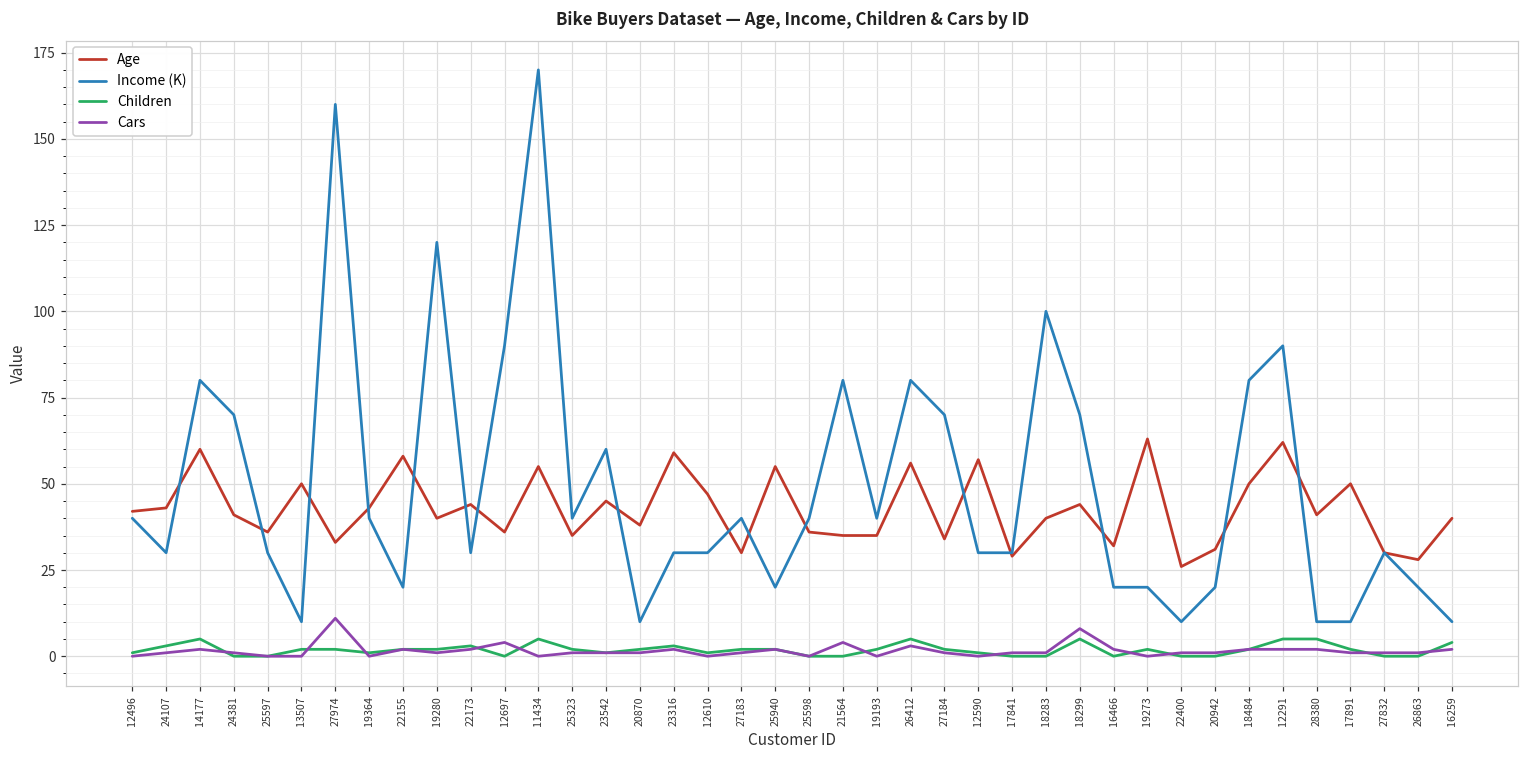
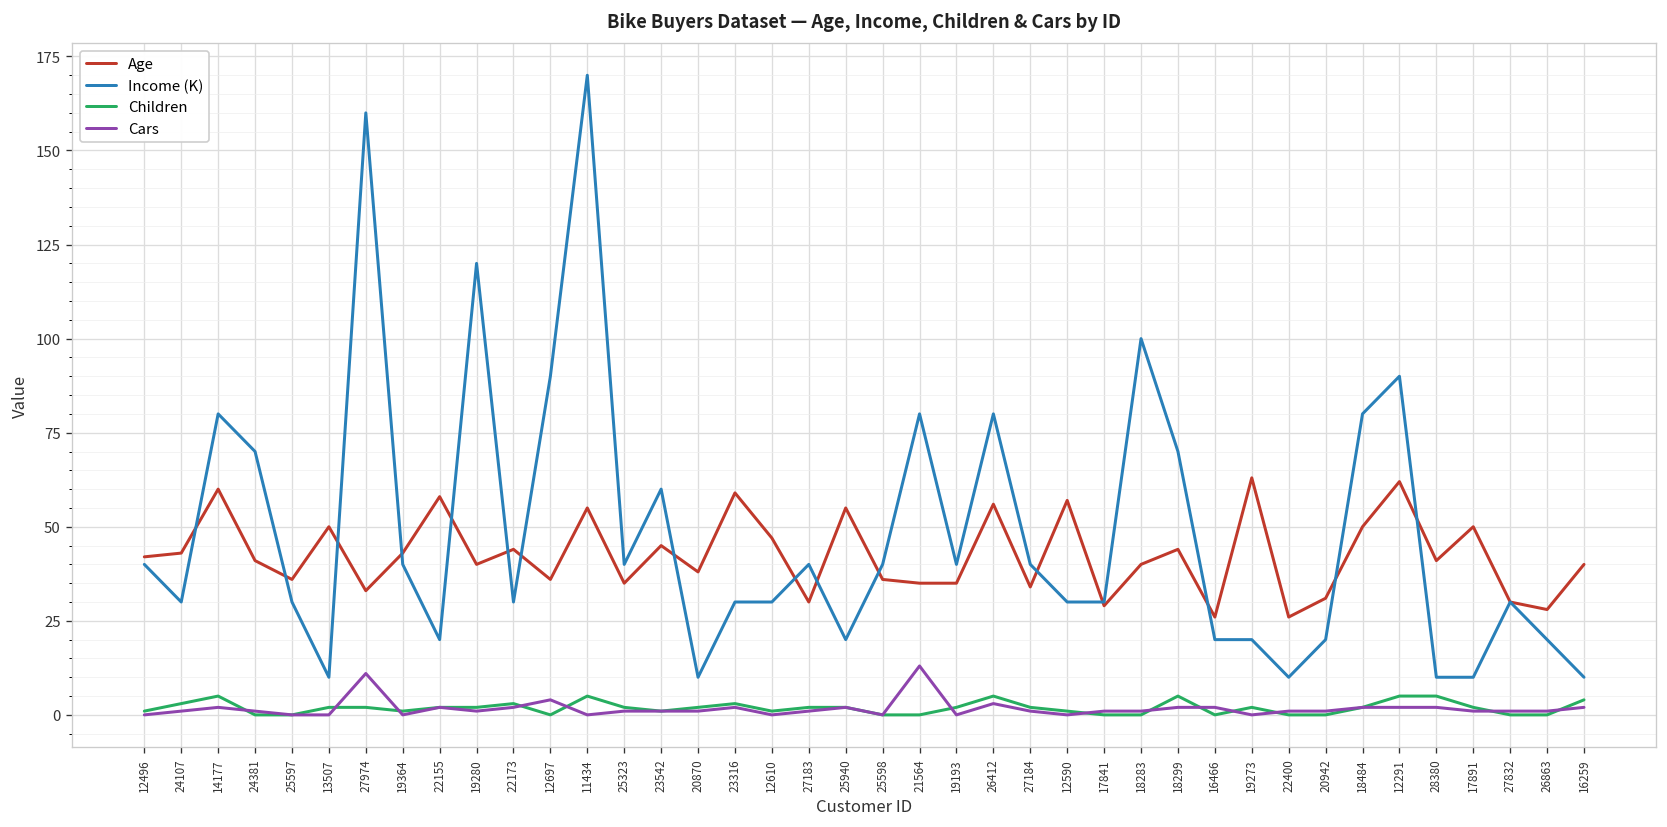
  {
    "Age": {
      "12496": 42,
      "24107": 43,
      "14177": 60,
      "24381": 41,
      "25597": 36,
      "13507": 50,
      "27974": 33,
      "19364": 43,
      "22155": 58,
      "19280": 40,
      "22173": 44,
      "12697": 36,
      "11434": 55,
      "25323": 35,
      "23542": 45,
      "20870": 38,
      "23316": 59,
      "12610": 47,
      "27183": 30,
      "25940": 55,
      "25598": 36,
      "21564": 35,
      "19193": 35,
      "26412": 56,
      "27184": 34,
      "12590": 57,
      "17841": 29,
      "18283": 40,
      "18299": 44,
-     "16466": 32,
+     "16466": 26,
      "19273": 63,
      "22400": 26,
      "20942": 31,
      "18484": 50,
      "12291": 62,
      "28380": 41,
      "17891": 50,
      "26863": 28,
      "16259": 40
    },
    "Income (K)": {
      "12496": 40,
      "24107": 30,
      "14177": 80,
      "24381": 70,
      "25597": 30,
      "13507": 10,
      "27974": 160,
      "19364": 40,
      "22155": 20,
      "19280": 120,
      "22173": 30,
      "12697": 90,
      "11434": 170,
      "25323": 40,
      "23542": 60,
      "20870": 10,
      "23316": 30,
      "12610": 30,
      "27183": 40,
      "25940": 20,
      "25598": 40,
      "21564": 80,
      "19193": 40,
      "26412": 80,
-     "27184": 70,
+     "27184": 40,
      "12590": 30,
      "17841": 30,
      "18283": 100,
      "18299": 70,
      "16466": 20,
      "19273": 20,
      "22400": 10,
      "20942": 20,
      "18484": 80,
      "12291": 90,
      "28380": 10,
      "17891": 10,
      "26863": 20,
      "16259": 10
    },
    "Children": {
      "12496": 1,
      "24107": 3,
      "14177": 5,
      "24381": 0,
      "13507": 2,
      "27974": 2,
      "19364": 1,
      "19280": 2,
      "22173": 3,
      "12697": 0,
      "11434": 5,
      "25323": 2,
      "20870": 2,
      "23316": 3,
      "12610": 1,
      "27183": 2,
      "21564": 0,
      "19193": 2,
      "26412": 5,
      "27184": 2,
      "12590": 1,
      "17841": 0,
      "18283": 0,
      "18299": 5,
      "16466": 0,
      "19273": 2,
      "22400": 0,
      "20942": 0,
      "12291": 5,
      "28380": 5,
      "17891": 2,
      "27832": 0,
      "26863": 0,
      "16259": 4
    },
    "Cars": {
      "12496": 0,
      "24107": 1,
      "14177": 2,
      "24381": 1,
      "13507": 0,
      "27974": 11,
      "19364": 0,
      "19280": 1,
      "22173": 2,
      "12697": 4,
      "11434": 0,
      "25323": 1,
      "20870": 1,
      "23316": 2,
      "12610": 0,
      "27183": 1,
-     "21564": 4,
+     "21564": 13,
      "19193": 0,
      "26412": 3,
      "27184": 1,
      "12590": 0,
      "17841": 1,
      "18283": 1,
-     "18299": 8,
+     "18299": 2,
      "16466": 2,
      "19273": 0,
      "22400": 1,
      "20942": 1,
      "12291": 2,
      "28380": 2,
      "17891": 1,
      "27832": 1,
      "26863": 1,
      "16259": 2
    }
  }
